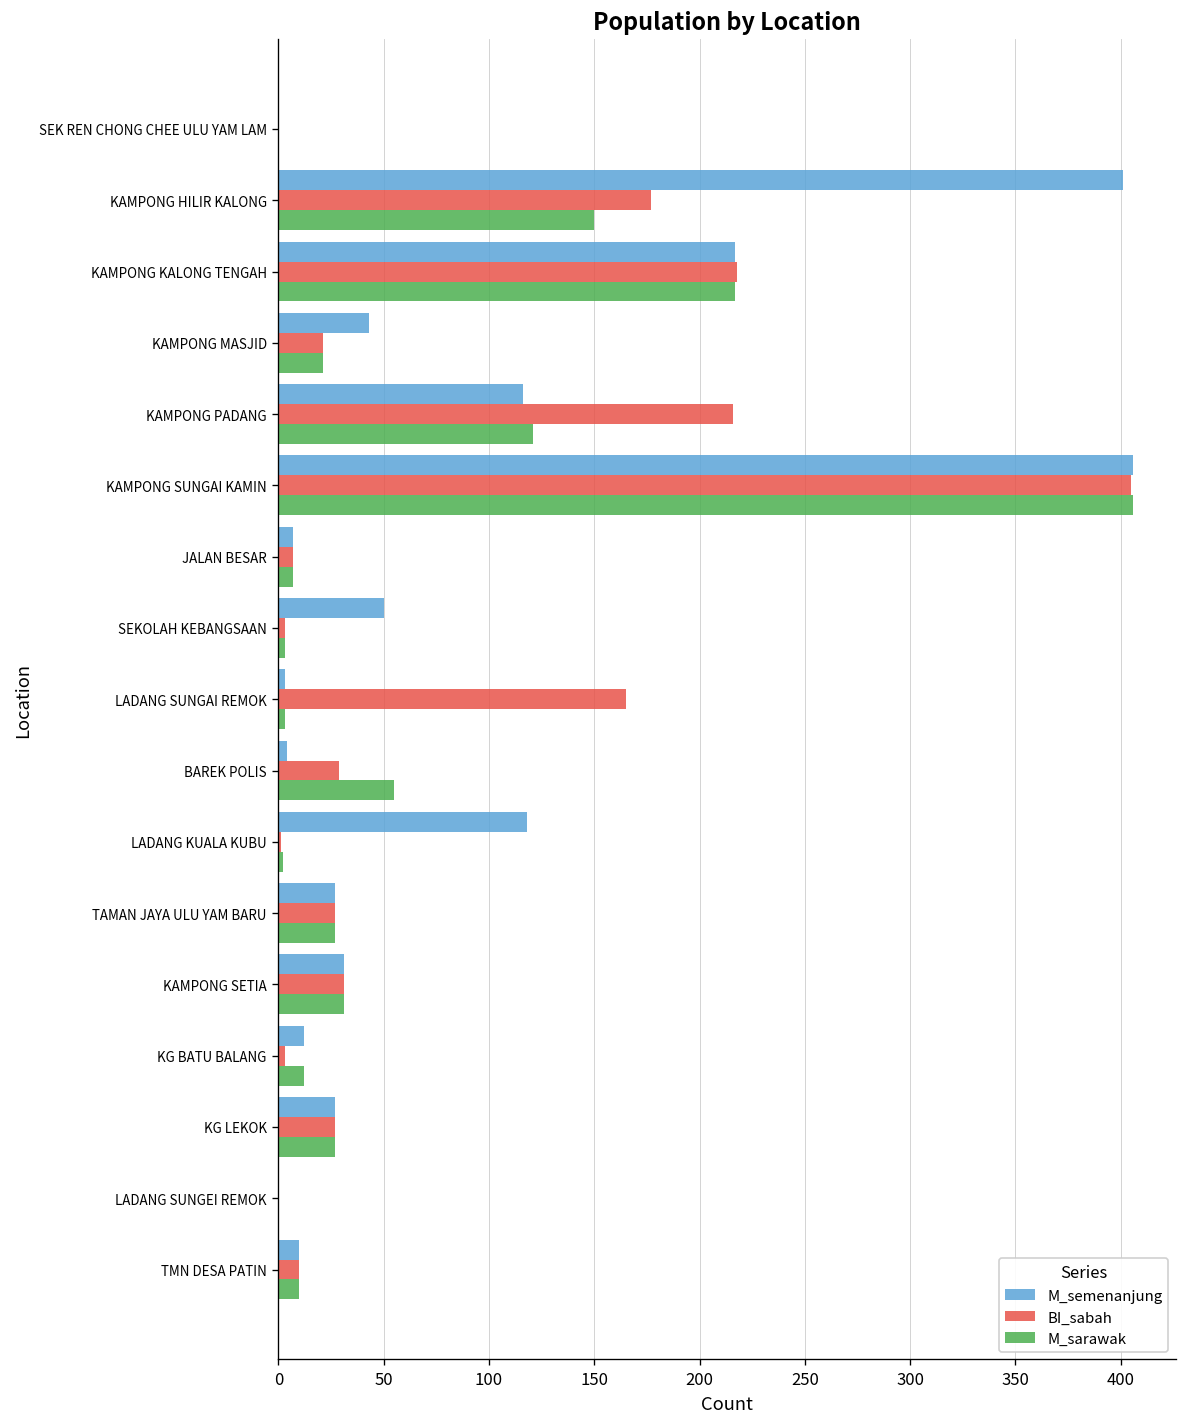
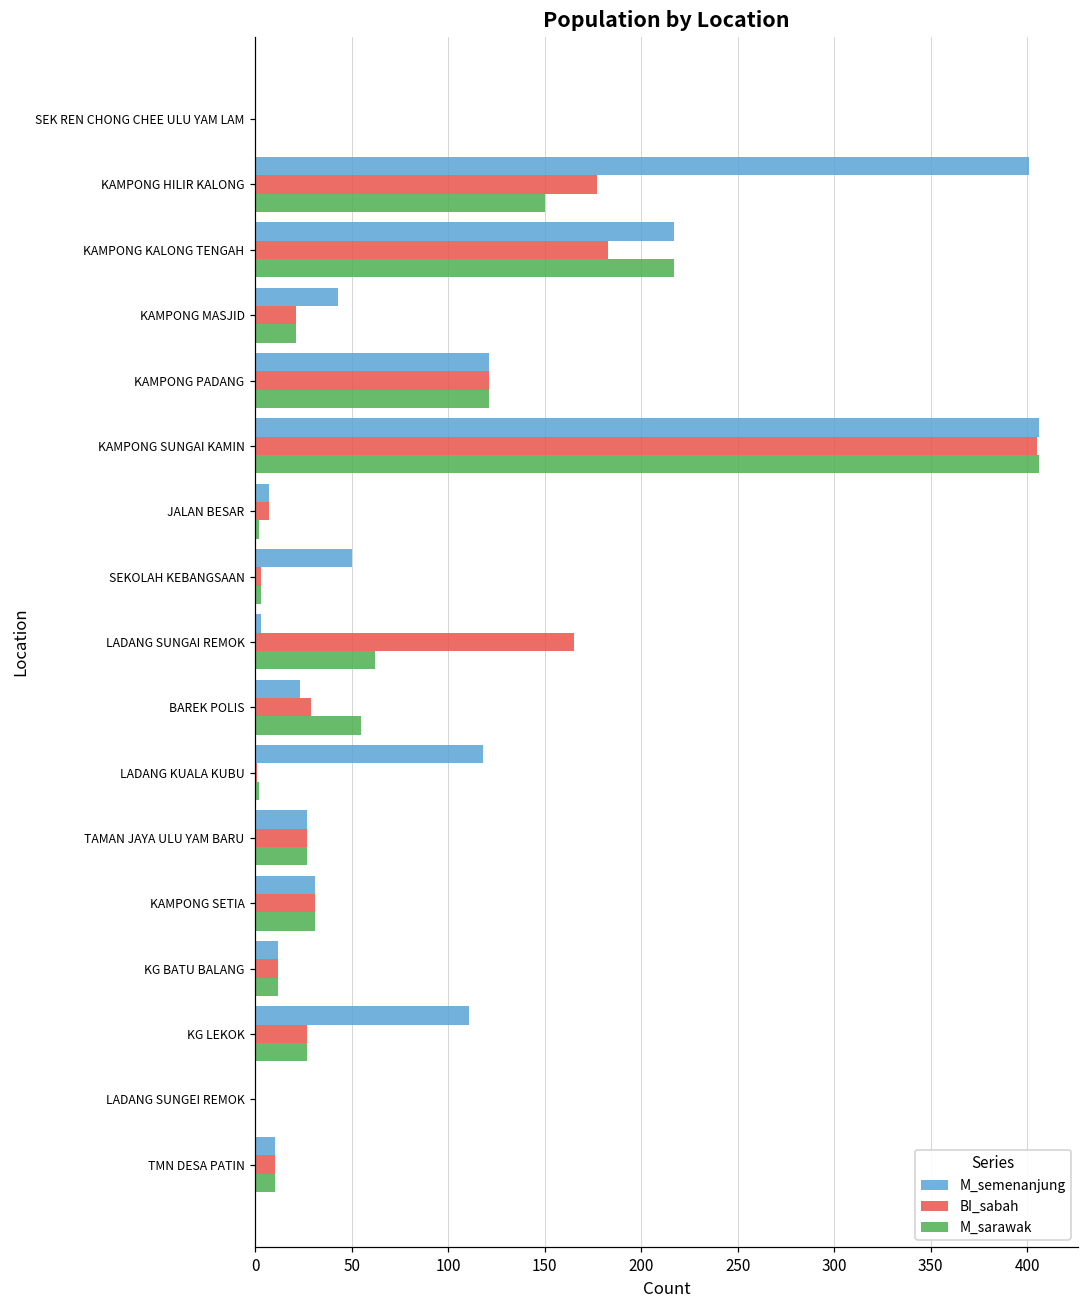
  {
    "M_semenanjung": {
      "SEK REN CHONG CHEE ULU YAM LAM": 0,
      "KAMPONG HILIR KALONG": 401,
      "KAMPONG KALONG TENGAH": 217,
      "KAMPONG MASJID": 43,
-     "KAMPONG PADANG": 116,
+     "KAMPONG PADANG": 121,
      "KAMPONG SUNGAI KAMIN": 406,
      "JALAN BESAR": 7,
      "SEKOLAH KEBANGSAAN": 50,
      "LADANG SUNGAI REMOK": 3,
-     "BAREK POLIS": 4,
+     "BAREK POLIS": 23,
      "LADANG KUALA KUBU": 118,
      "TAMAN JAYA ULU YAM BARU": 27,
      "KAMPONG SETIA": 31,
      "KG BATU BALANG": 12,
-     "KG LEKOK": 27,
+     "KG LEKOK": 111,
      "LADANG SUNGEI REMOK": 0,
      "TMN DESA PATIN": 10
    },
    "BI_sabah": {
      "SEK REN CHONG CHEE ULU YAM LAM": 0,
      "KAMPONG HILIR KALONG": 177,
-     "KAMPONG KALONG TENGAH": 218,
+     "KAMPONG KALONG TENGAH": 183,
      "KAMPONG MASJID": 21,
-     "KAMPONG PADANG": 216,
+     "KAMPONG PADANG": 121,
      "KAMPONG SUNGAI KAMIN": 405,
      "JALAN BESAR": 7,
      "SEKOLAH KEBANGSAAN": 3,
      "LADANG SUNGAI REMOK": 165,
      "BAREK POLIS": 29,
      "TAMAN JAYA ULU YAM BARU": 27,
      "KAMPONG SETIA": 31,
-     "KG BATU BALANG": 3,
+     "KG BATU BALANG": 12,
      "KG LEKOK": 27,
      "LADANG SUNGEI REMOK": 0,
      "TMN DESA PATIN": 10
    },
    "M_sarawak": {
      "SEK REN CHONG CHEE ULU YAM LAM": 0,
      "KAMPONG HILIR KALONG": 150,
      "KAMPONG KALONG TENGAH": 217,
      "KAMPONG MASJID": 21,
      "KAMPONG PADANG": 121,
      "KAMPONG SUNGAI KAMIN": 406,
-     "JALAN BESAR": 7,
+     "JALAN BESAR": 2,
      "SEKOLAH KEBANGSAAN": 3,
-     "LADANG SUNGAI REMOK": 3,
+     "LADANG SUNGAI REMOK": 62,
      "BAREK POLIS": 55,
      "LADANG KUALA KUBU": 2,
      "TAMAN JAYA ULU YAM BARU": 27,
      "KAMPONG SETIA": 31,
      "KG BATU BALANG": 12,
      "KG LEKOK": 27,
      "LADANG SUNGEI REMOK": 0,
      "TMN DESA PATIN": 10
    }
  }
